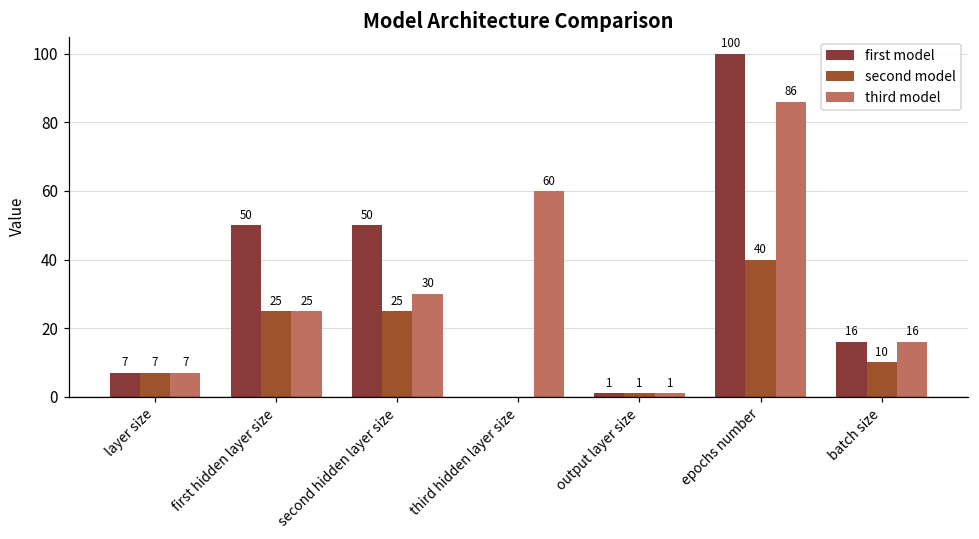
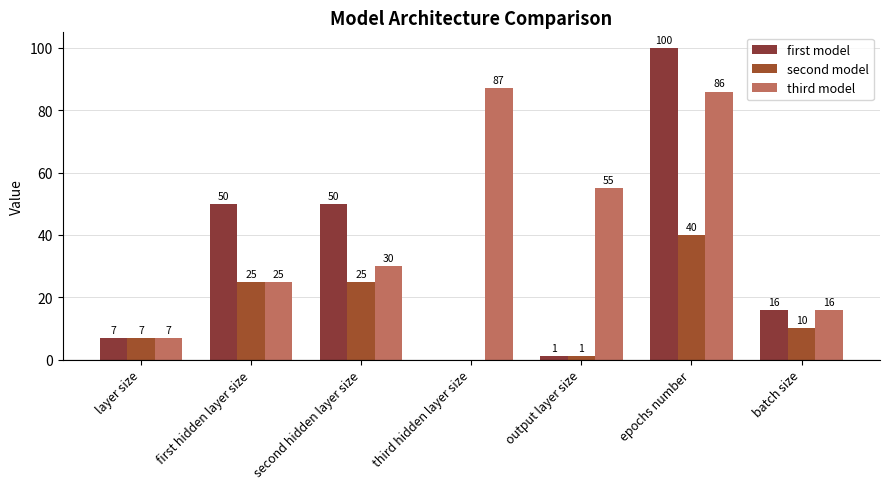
  {
    "third model": {
      "layer size": 7,
      "first hidden layer size": 25,
      "second hidden layer size": 30,
-     "third hidden layer size": 60,
-     "output layer size": 1,
+     "third hidden layer size": 87,
+     "output layer size": 55,
      "epochs number": 86,
      "batch size": 16
    }
  }
